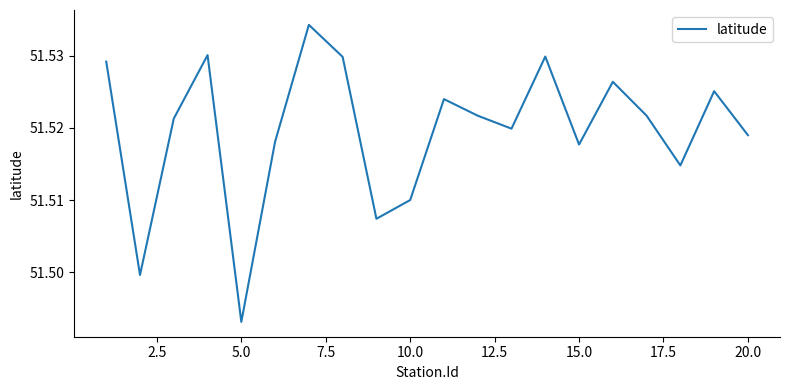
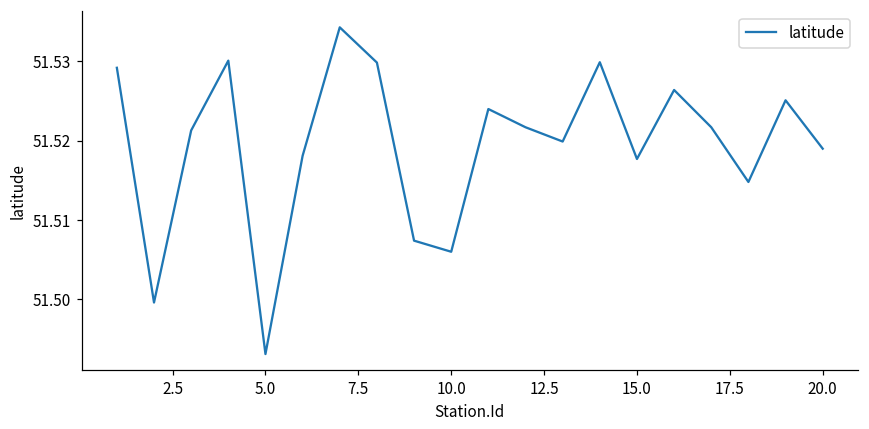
  {
    "5.0": 51.493,
-   "10.0": 51.510,
+   "10.0": 51.506,
    "15.0": 51.518,
    "20.0": 51.519
  }
